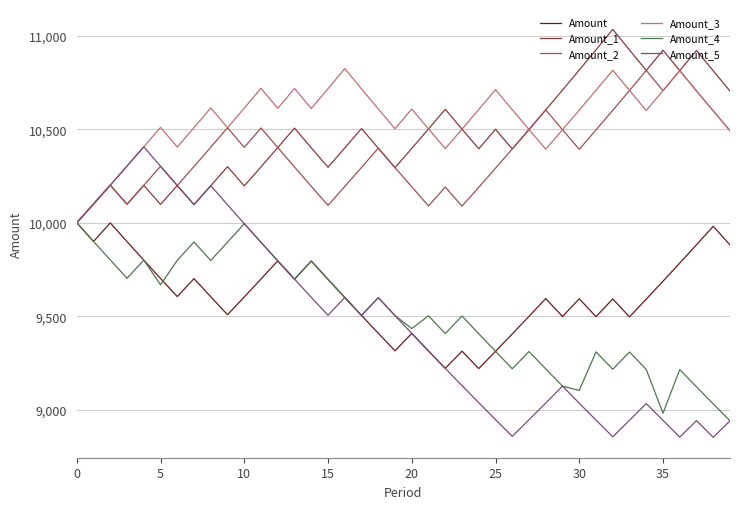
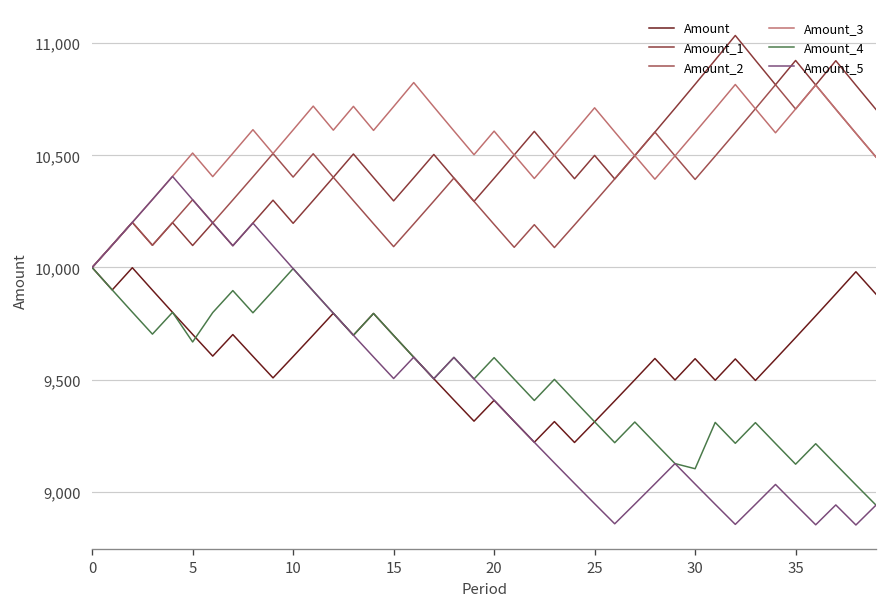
  {
    "Amount_4": {
      "5": "9,670",
-     "20": "9,430",
+     "20": "9,600",
      "30": "9,100",
-     "35": "8,980"
+     "35": "9,120"
    }
  }
